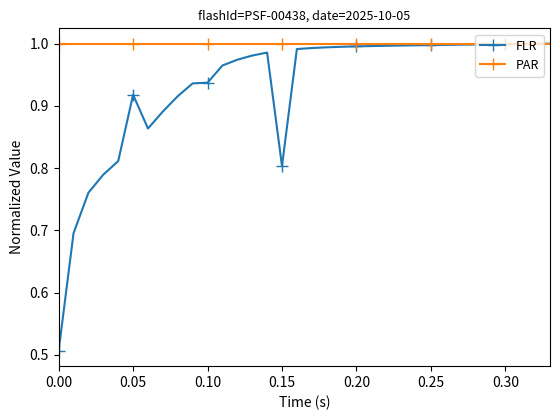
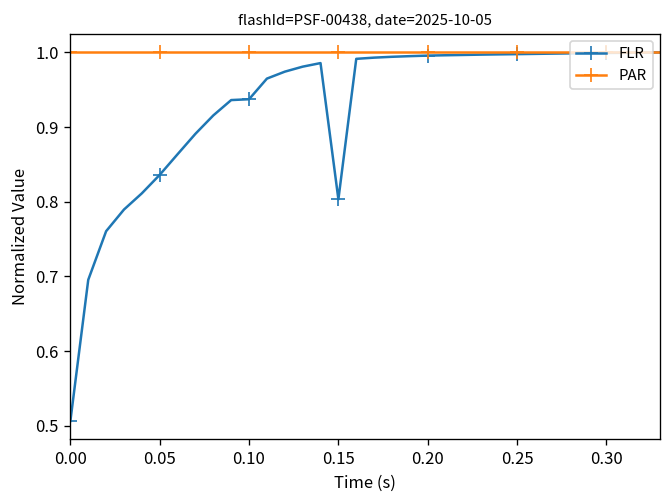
  {
    "FLR": {
      "0.00": 0.51,
-     "0.05": 0.92,
+     "0.05": 0.84,
      "0.10": 0.94,
      "0.15": 0.80,
      "0.20": 1.00
    },
    "PAR": {
      "0.00": 1.00,
      "0.05": 1.00,
      "0.10": 1.00,
      "0.15": 1.00,
      "0.20": 1.00
    }
  }
